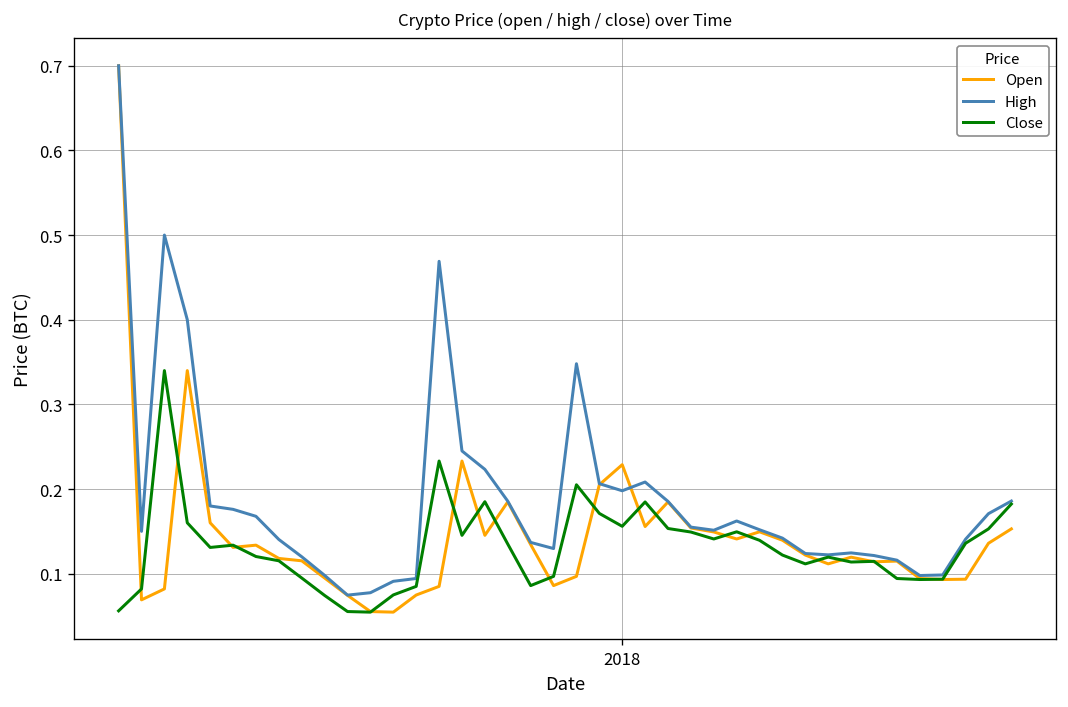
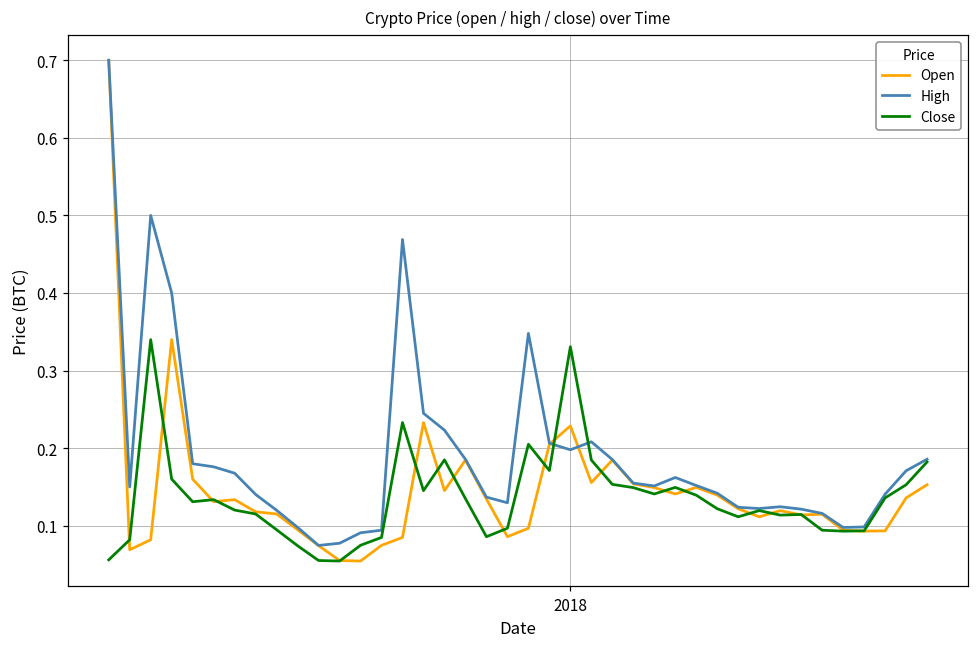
  {
    "Open": {
      "2018": 0.23
    },
    "High": {
      "2018": 0.20
    },
    "Close": {
-     "2018": 0.16
+     "2018": 0.33
    }
  }
